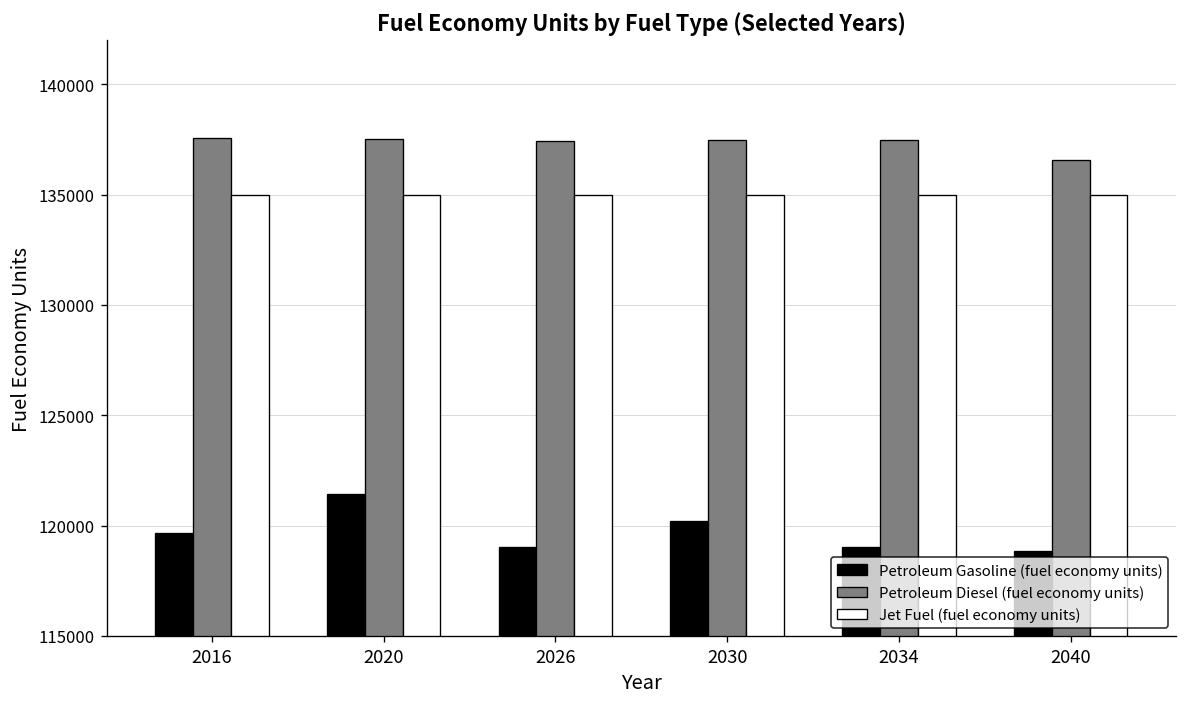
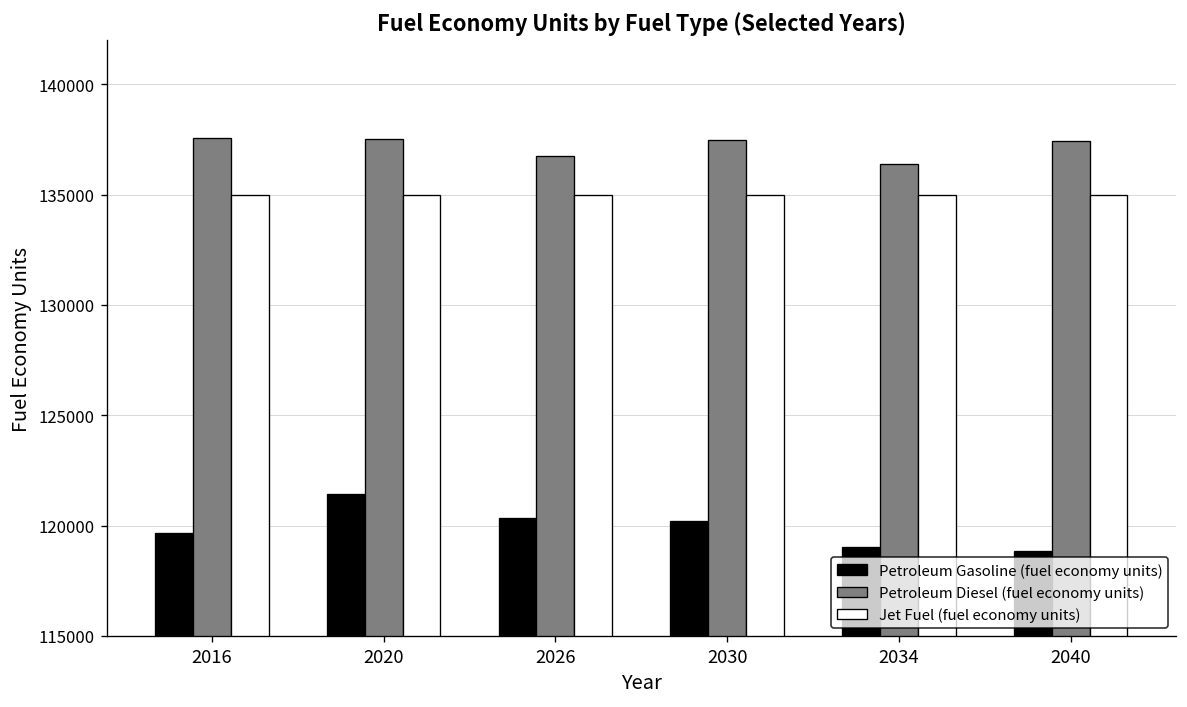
  {
    "Petroleum Gasoline (fuel economy units)": {
      "2016": 119600,
      "2020": 121400,
-     "2026": 119000,
+     "2026": 120300,
      "2030": 120200,
      "2034": 119000,
      "2040": 118800
    },
    "Petroleum Diesel (fuel economy units)": {
      "2016": 137500,
      "2020": 137500,
-     "2026": 137500,
+     "2026": 136800,
      "2030": 137500,
-     "2034": 137500,
-     "2040": 136600
+     "2034": 136400,
+     "2040": 137400
    },
    "Jet Fuel (fuel economy units)": {
      "2016": 135000,
      "2020": 135000,
      "2026": 135000,
      "2030": 135000,
      "2034": 135000,
      "2040": 135000
    }
  }
